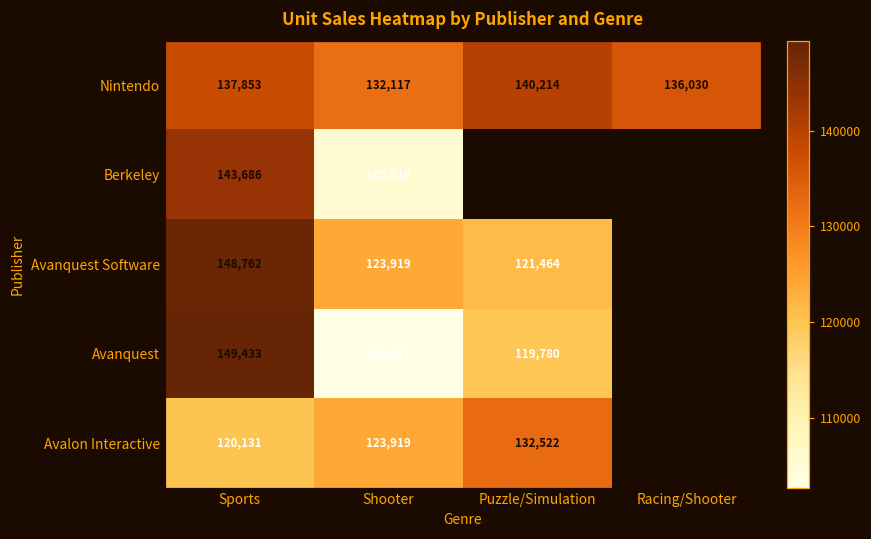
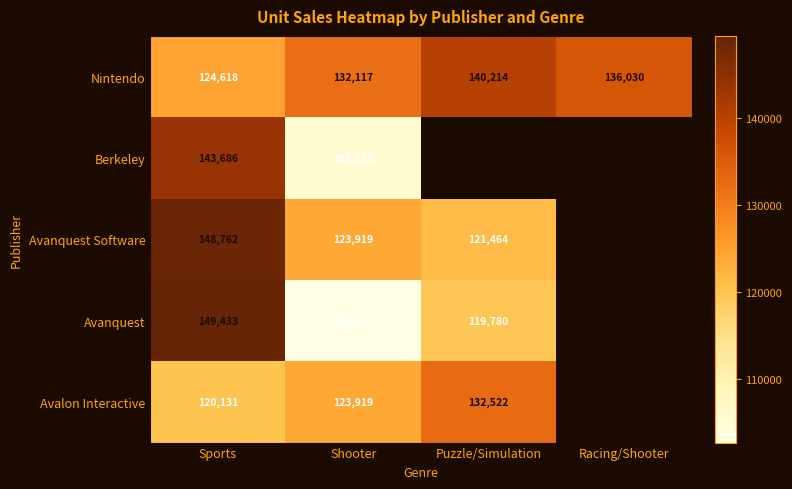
  {
    "Nintendo": {
-     "Sports": "137,853",
+     "Sports": "124,618",
      "Shooter": "132,117",
      "Puzzle/Simulation": "140,214",
      "Racing/Shooter": "136,030"
    },
    "Berkeley": {
      "Sports": "143,686",
      "Shooter": "105,918"
    },
    "Avanquest Software": {
      "Sports": "148,762",
      "Shooter": "123,919",
      "Puzzle/Simulation": "121,464"
    },
    "Avanquest": {
      "Sports": "149,433",
      "Puzzle/Simulation": "119,780"
    },
    "Avalon Interactive": {
      "Sports": "120,131",
      "Shooter": "123,919",
      "Puzzle/Simulation": "132,522"
    }
  }
